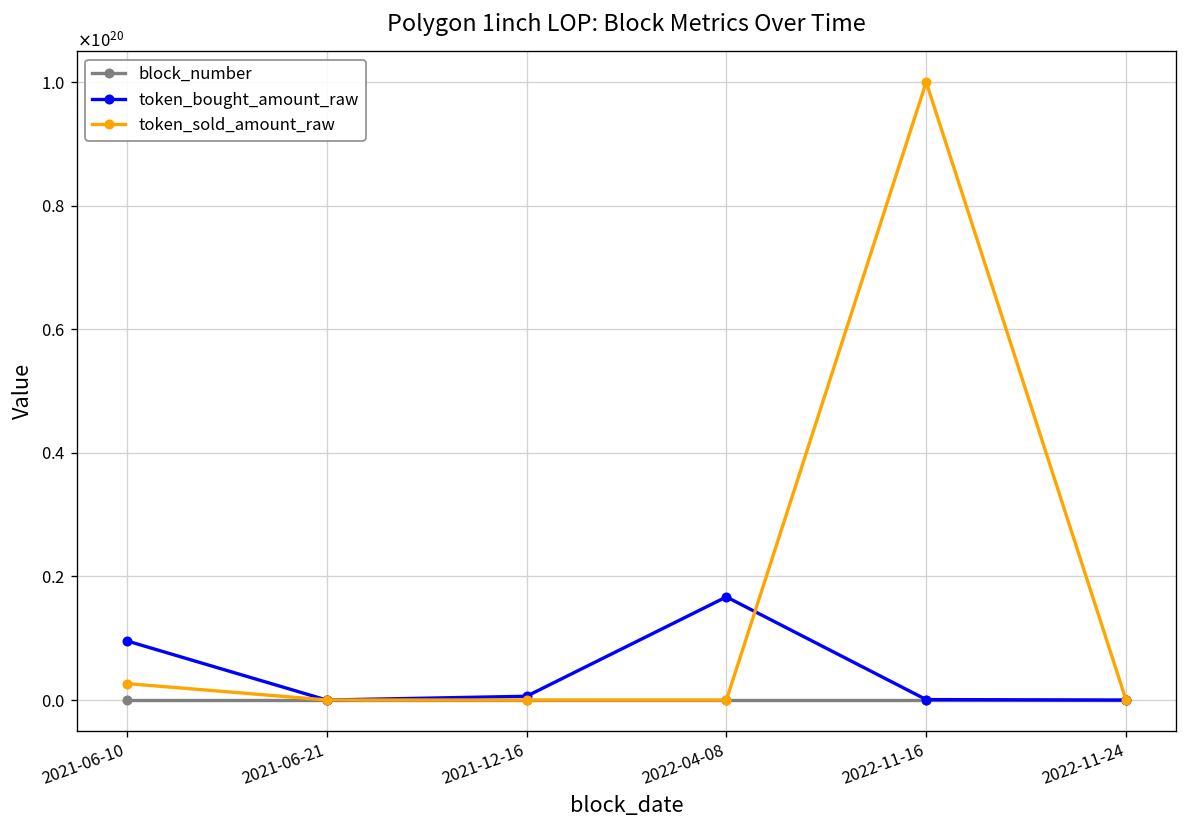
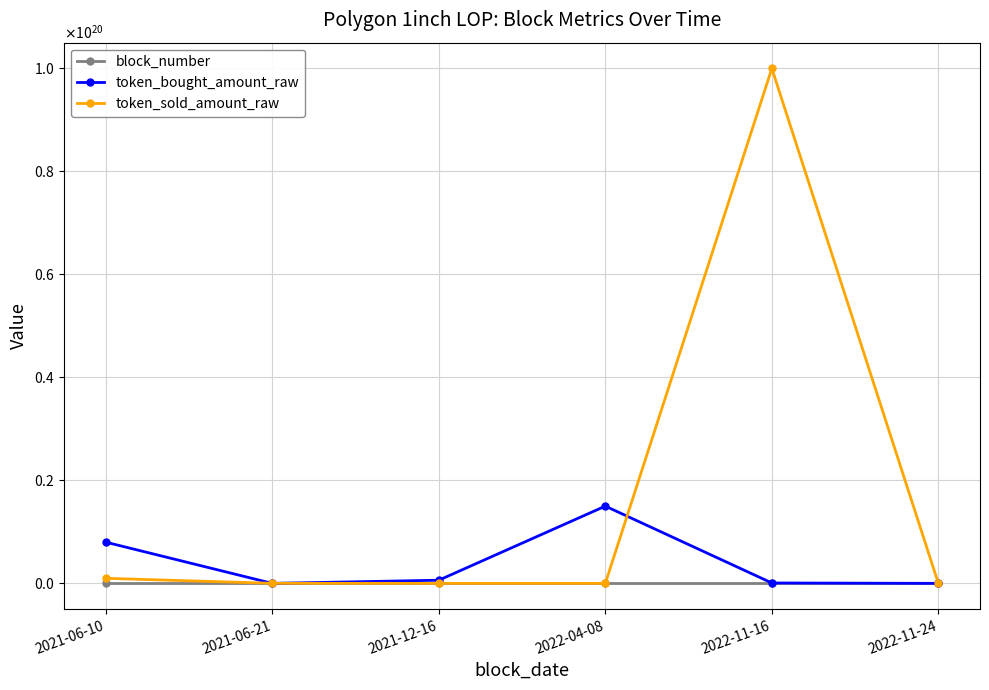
  {
    "block_number": {
      "2021-06-10": 0
    },
    "token_bought_amount_raw": {
-     "2021-06-10": 10000000000000000000,
+     "2021-06-10": 8000000000000000000,
      "2021-12-16": 1000000000000000000,
-     "2022-04-08": 17000000000000000000
+     "2022-04-08": 15000000000000000000
    },
    "token_sold_amount_raw": {
-     "2021-06-10": 3000000000000000000,
+     "2021-06-10": 1000000000000000000,
      "2022-11-16": 100000000000000000000
    }
  }
